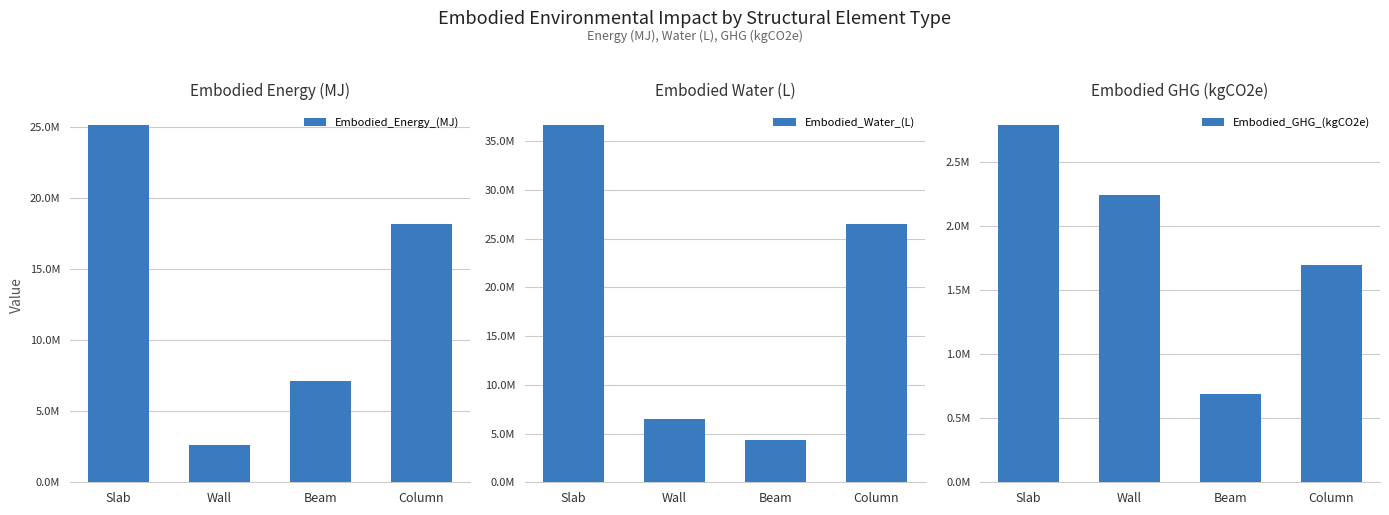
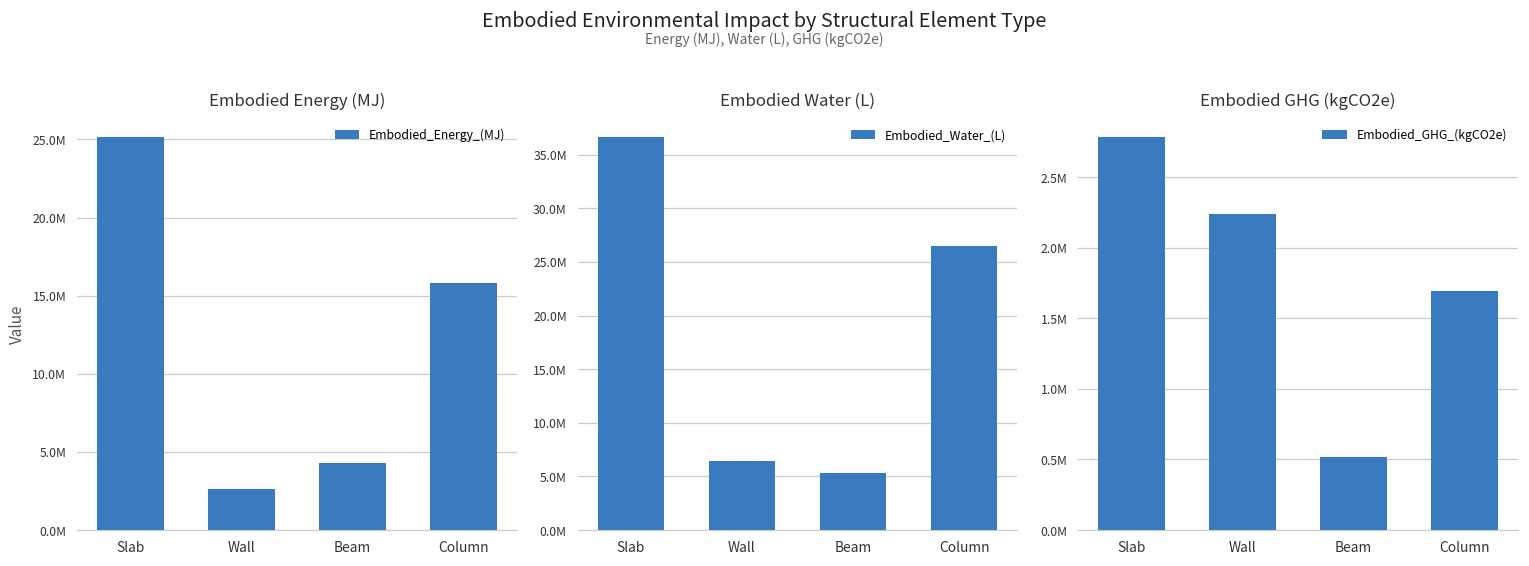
  {
    "Embodied Energy (MJ)": {
      "Slab": 25100000,
      "Wall": 2600000,
-     "Beam": 7100000,
-     "Column": 18200000
+     "Beam": 4300000,
+     "Column": 15800000
    },
    "Embodied Water (L)": {
      "Slab": 37000000,
      "Wall": 6000000,
-     "Beam": 4000000,
+     "Beam": 5000000,
      "Column": 26000000
    },
    "Embodied GHG (kgCO2e)": {
      "Slab": 2780000,
      "Wall": 2240000,
-     "Beam": 690000,
+     "Beam": 520000,
      "Column": 1700000
    }
  }
